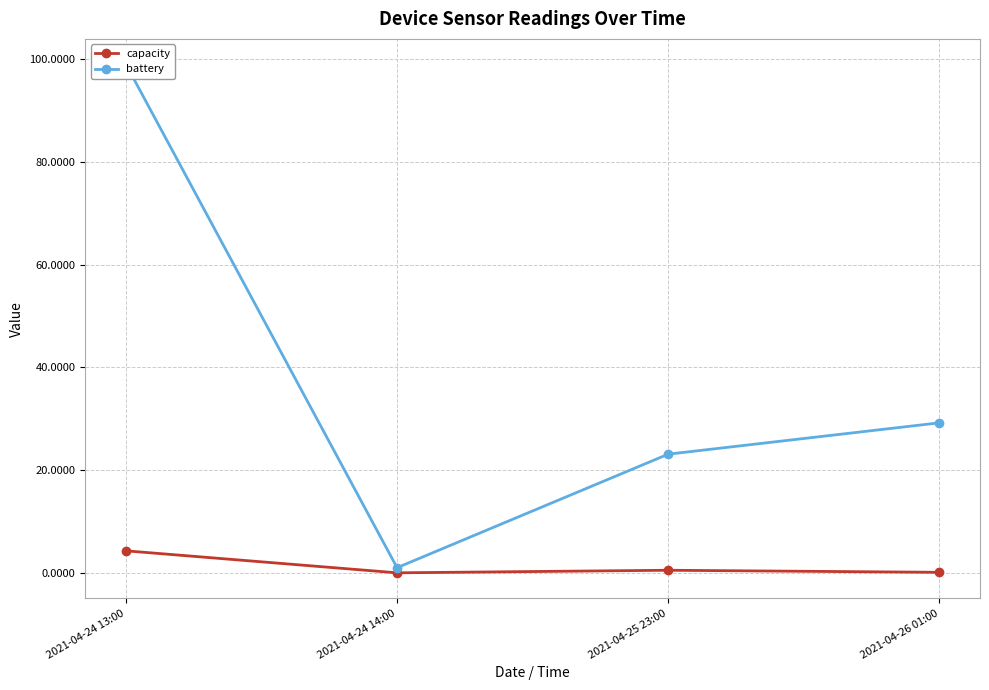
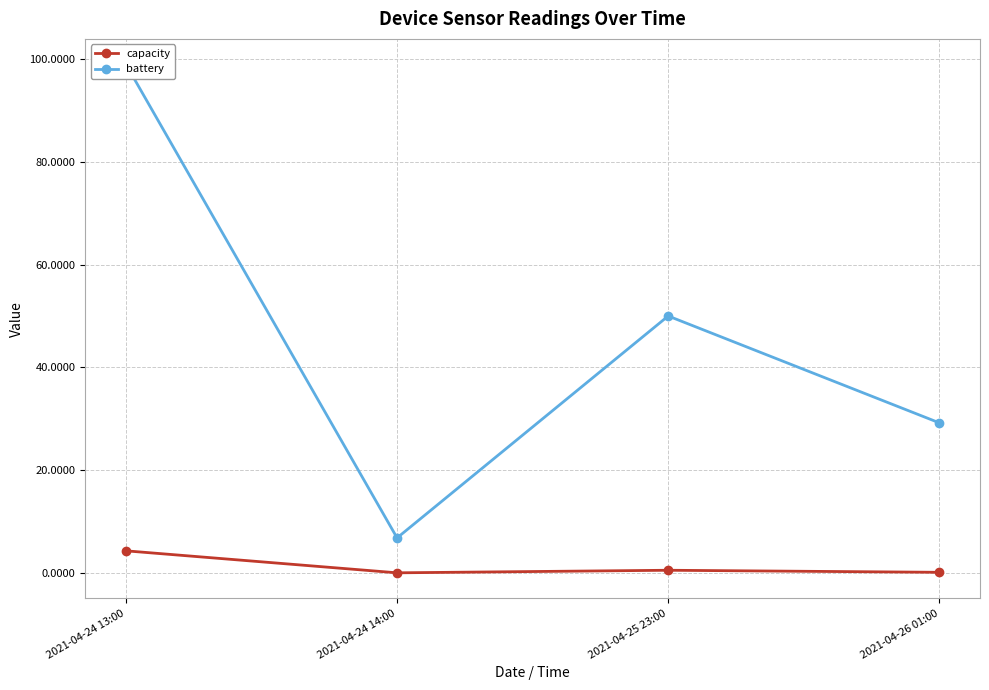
  {
    "capacity": {
      "2021-04-24 13:00": 4,
      "2021-04-24 14:00": 0,
      "2021-04-25 23:00": 1,
      "2021-04-26 01:00": 0
    },
    "battery": {
-     "2021-04-24 14:00": 1,
-     "2021-04-25 23:00": 23,
+     "2021-04-24 14:00": 7,
+     "2021-04-25 23:00": 50,
      "2021-04-26 01:00": 29
    }
  }
